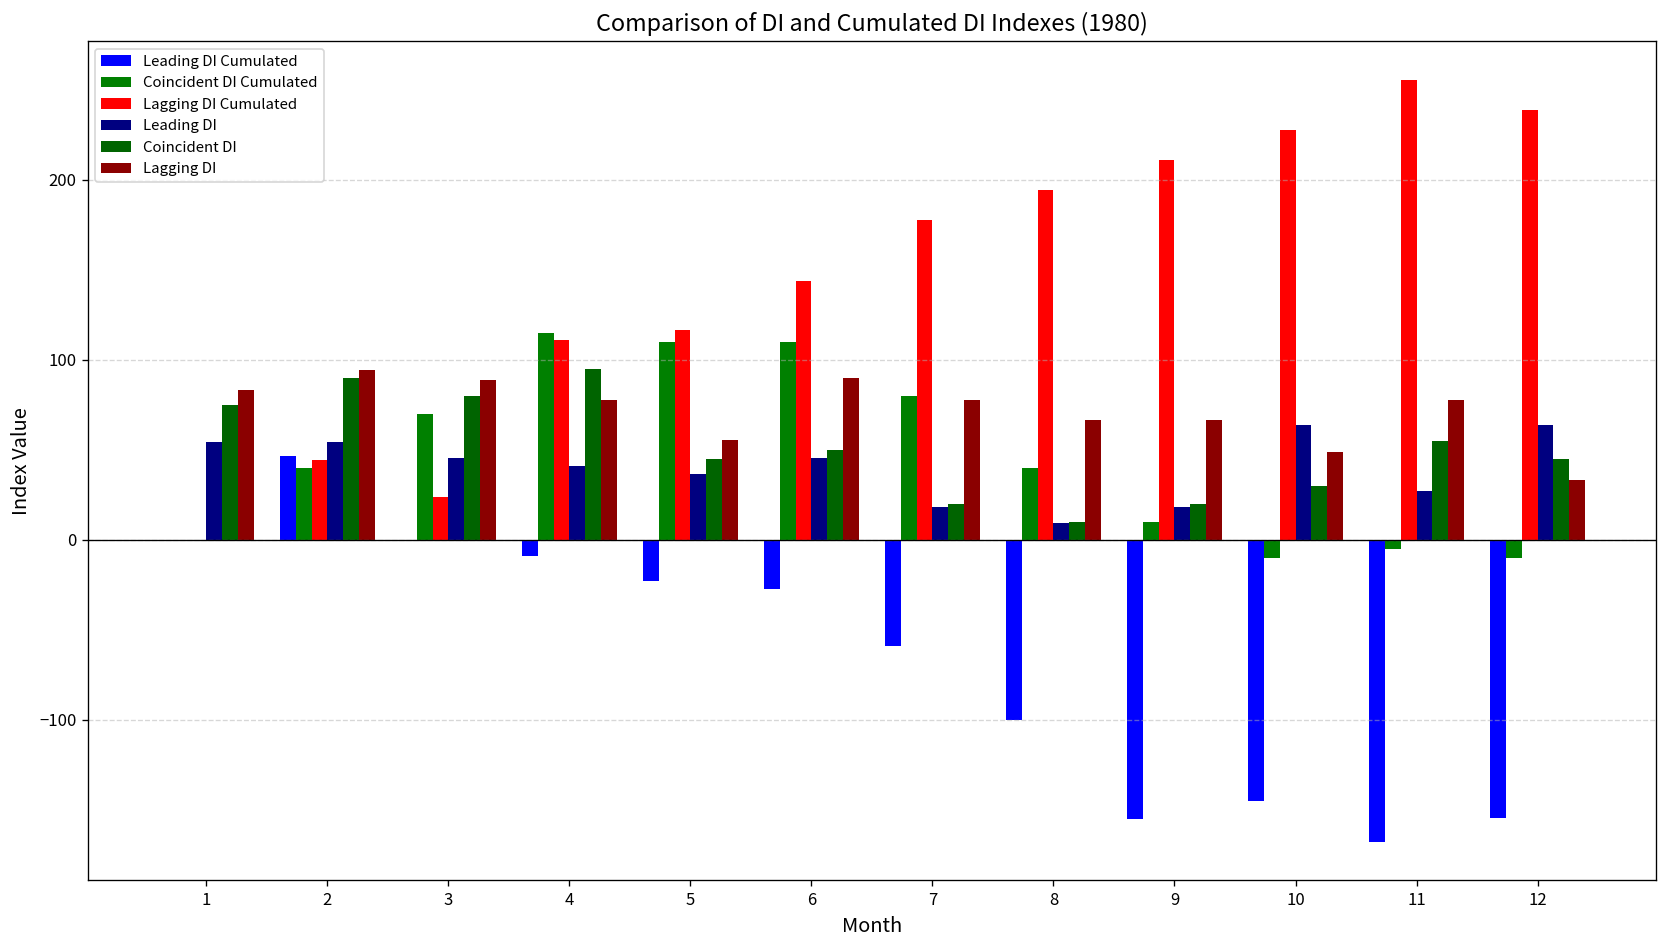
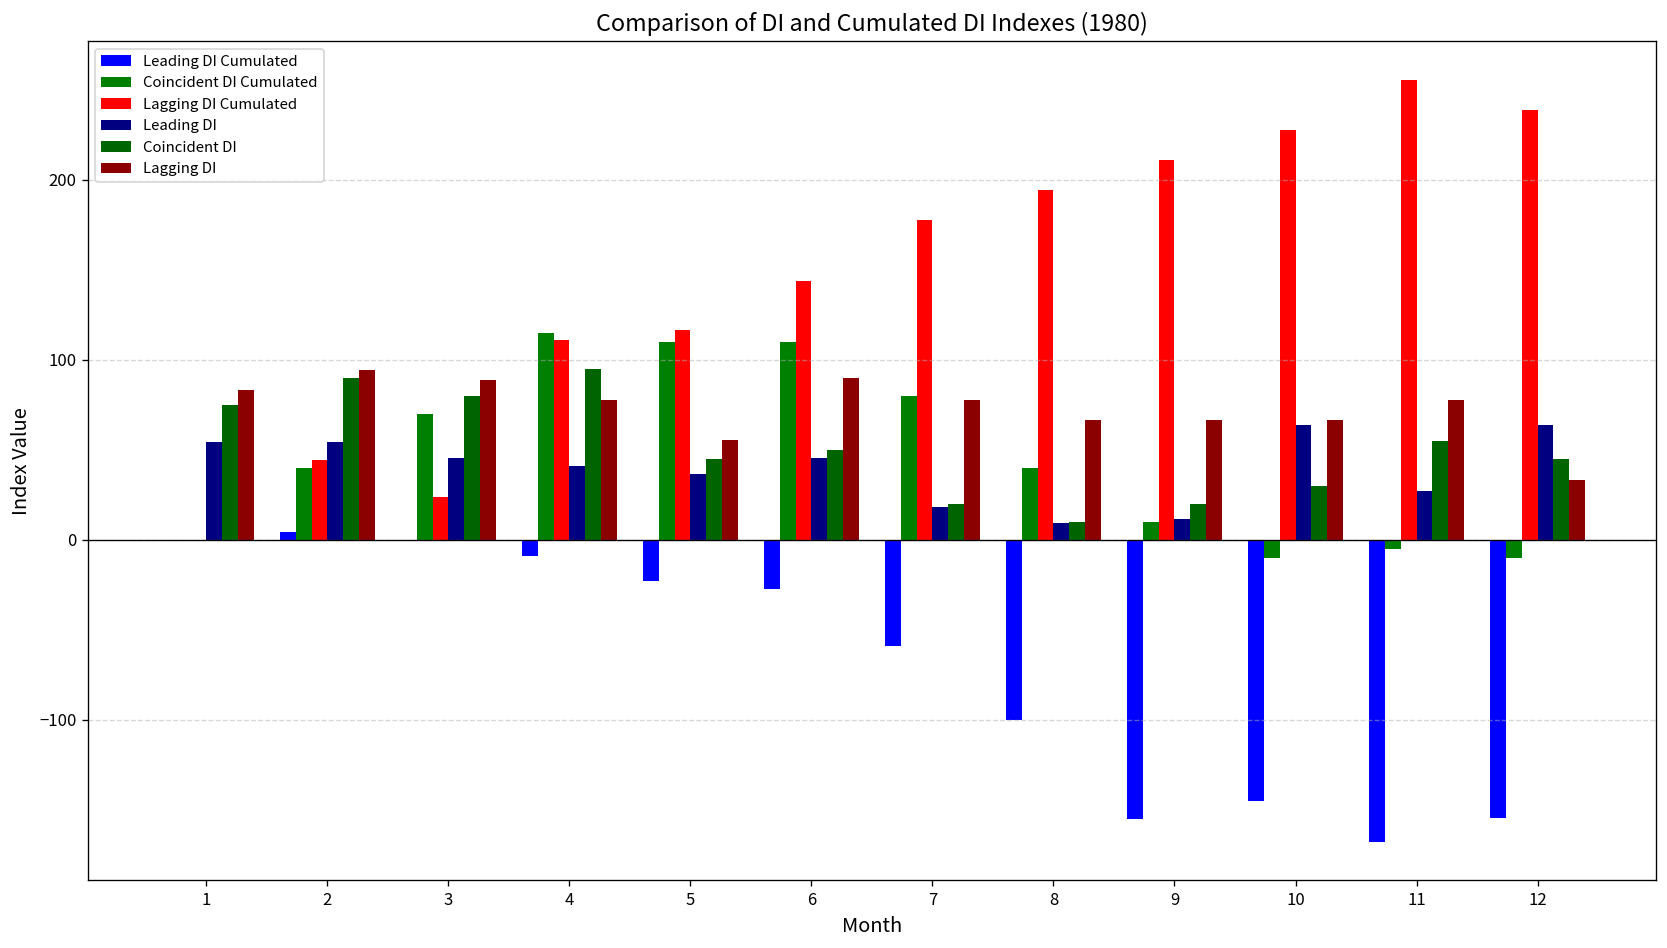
  {
    "Leading DI Cumulated": {
      "1": 0,
-     "2": 47,
+     "2": 5,
      "3": 0,
      "4": -9,
      "5": -23,
      "6": -27,
      "7": -59,
      "8": -100,
      "9": -155,
      "10": -145,
      "11": -168,
      "12": -154
    },
    "Lagging DI Cumulated": {
      "1": 0,
      "2": 44,
      "3": 24,
      "4": 111,
      "5": 117,
      "6": 144,
      "7": 178,
      "8": 195,
      "9": 211,
      "10": 228,
      "11": 256,
      "12": 239
    },
    "Leading DI": {
      "1": 55,
      "2": 55,
      "3": 46,
      "4": 41,
      "5": 36,
      "6": 46,
      "7": 18,
      "8": 9,
-     "9": 18,
+     "9": 12,
      "10": 64,
      "11": 27,
      "12": 64
    },
    "Lagging DI": {
      "1": 83,
      "2": 94,
      "3": 89,
      "4": 78,
      "5": 56,
      "6": 90,
      "7": 78,
      "8": 67,
      "9": 67,
-     "10": 49,
+     "10": 67,
      "11": 78,
      "12": 33
    }
  }
